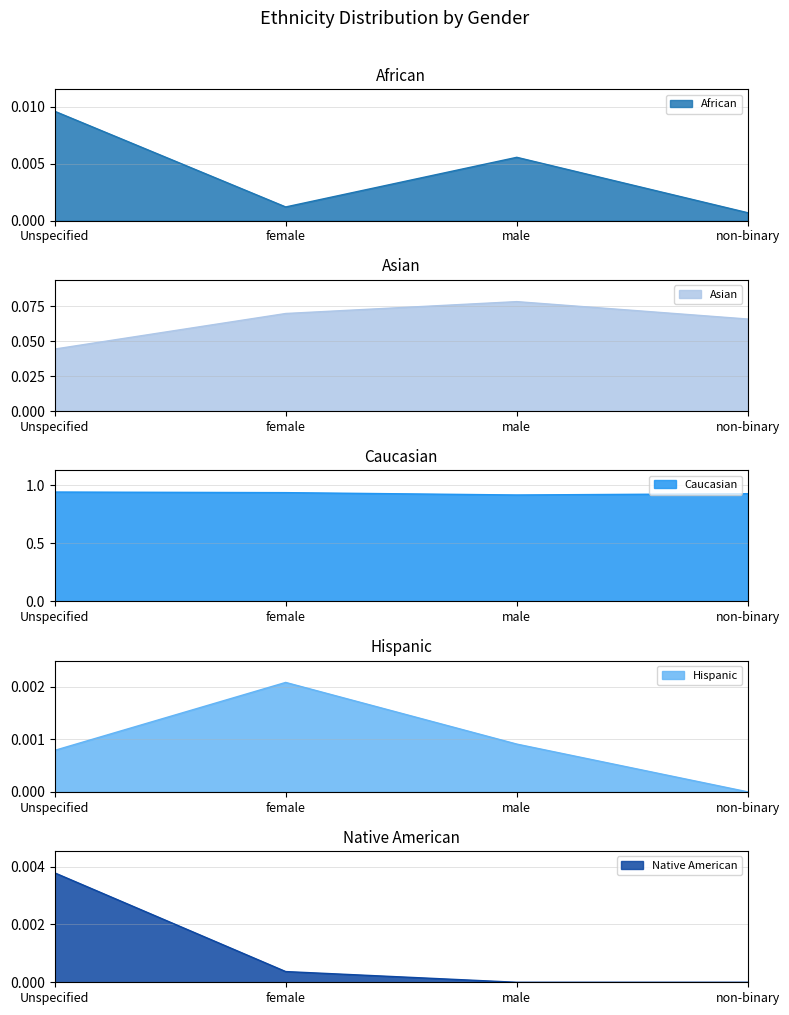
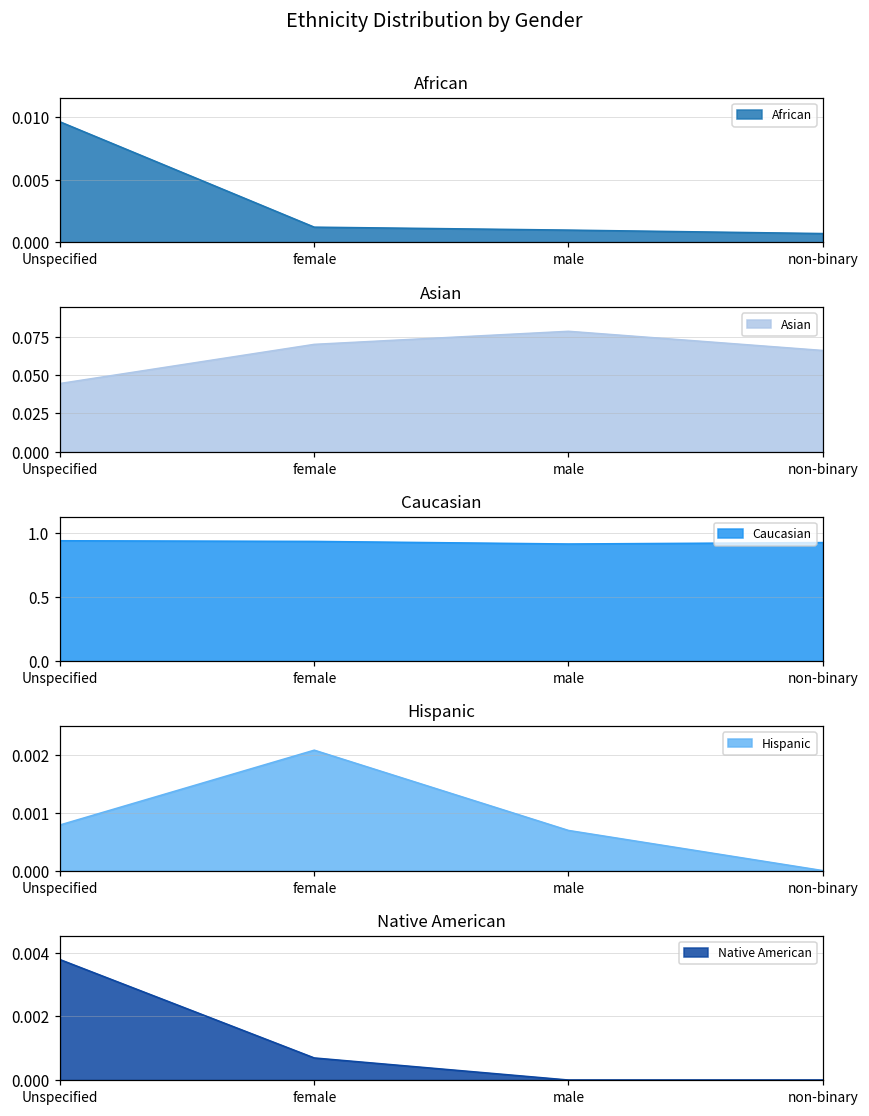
  {
    "African": {
      "Unspecified": 0.0096,
      "female": 0.0012,
-     "male": 0.0056,
+     "male": 0.0010,
      "non-binary": 0.0007
    },
    "Asian": {
      "Unspecified": 0.044,
      "female": 0.070,
      "male": 0.078,
      "non-binary": 0.066
    },
    "Caucasian": {
      "Unspecified": 0.94,
      "female": 0.94,
      "male": 0.92,
      "non-binary": 0.93
    },
    "Hispanic": {
      "Unspecified": 0.0008,
      "female": 0.0021,
-     "male": 0.0009,
+     "male": 0.0007,
      "non-binary": 0.0000
    },
    "Native American": {
      "Unspecified": 0.0038,
-     "female": 0.0004,
+     "female": 0.0007,
      "male": 0.0000,
      "non-binary": 0.0000
    }
  }
